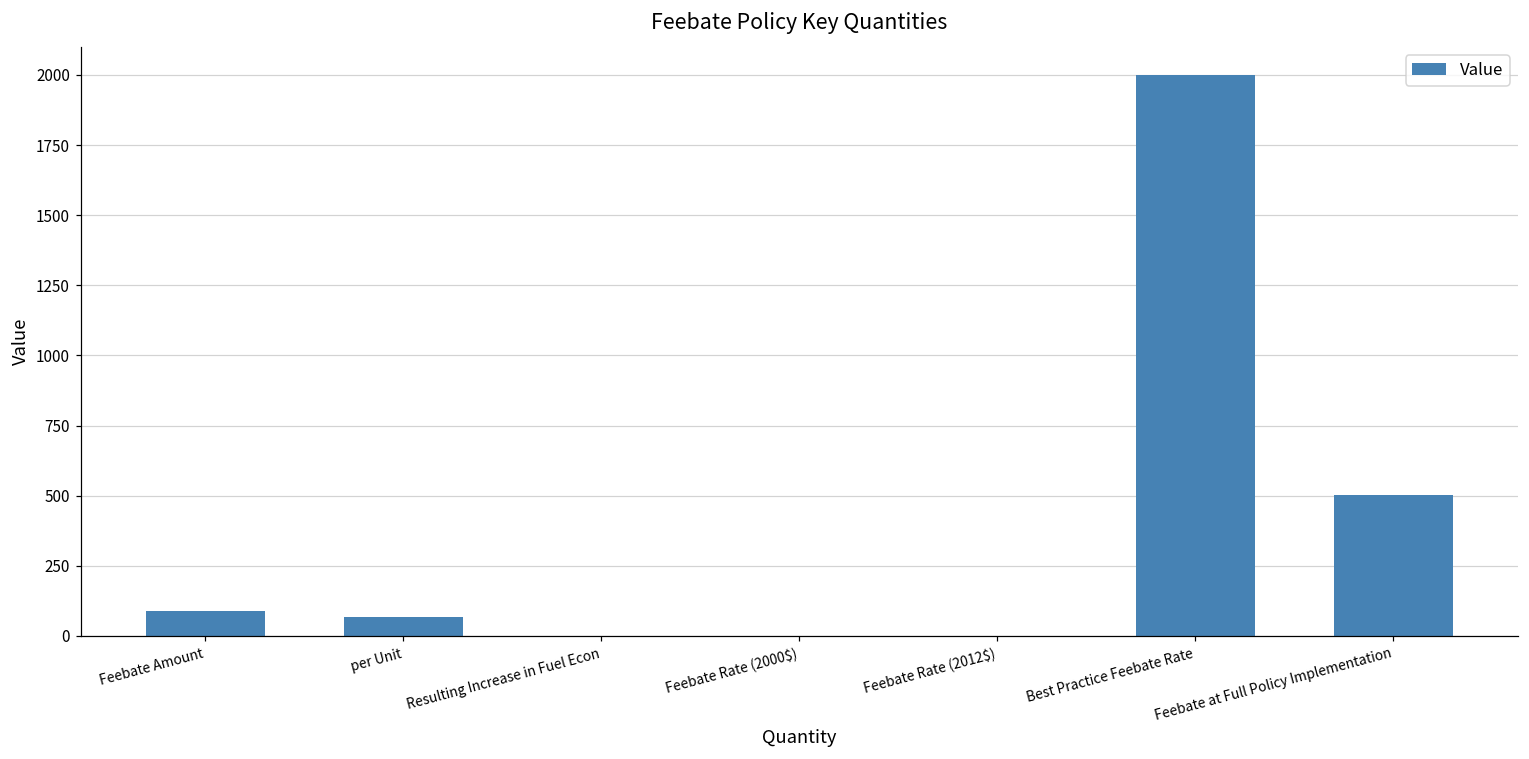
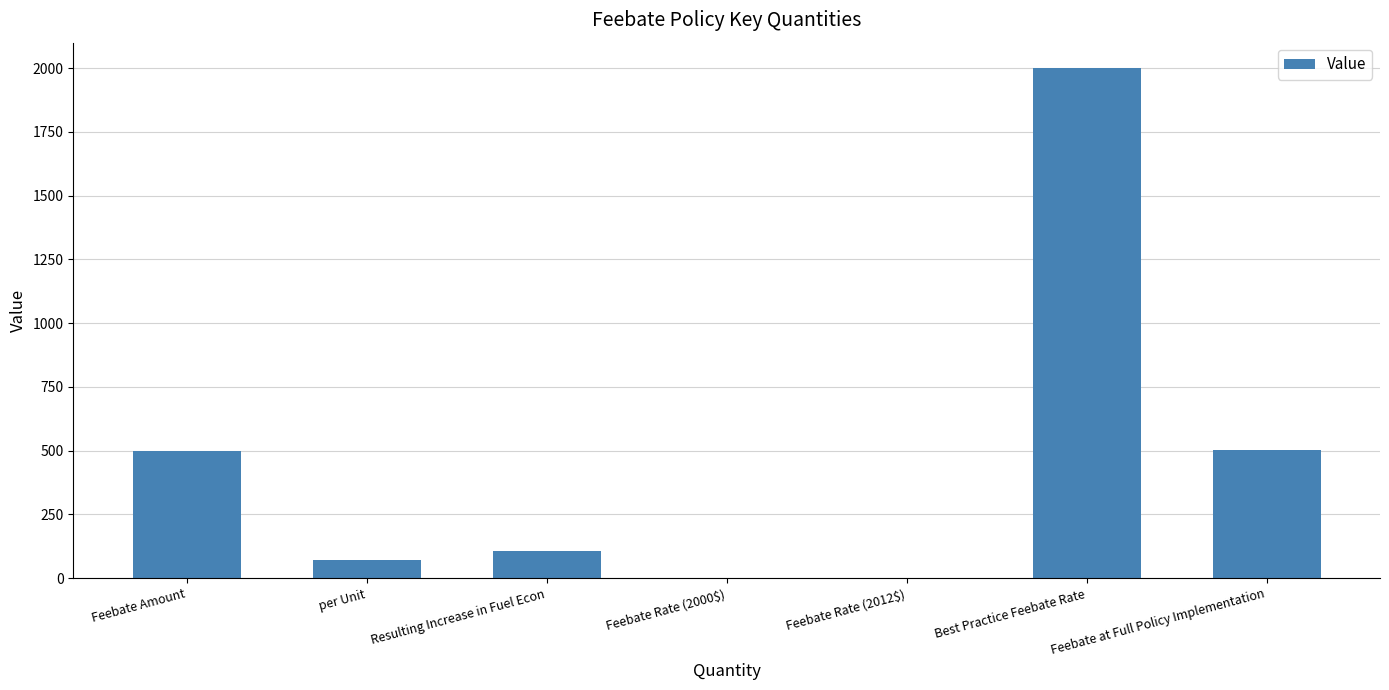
  {
-   "Feebate Amount": 90,
+   "Feebate Amount": 500,
    "per Unit": 70,
-   "Resulting Increase in Fuel Econ": 0,
+   "Resulting Increase in Fuel Econ": 110,
    "Best Practice Feebate Rate": 2000,
    "Feebate at Full Policy Implementation": 500
  }
